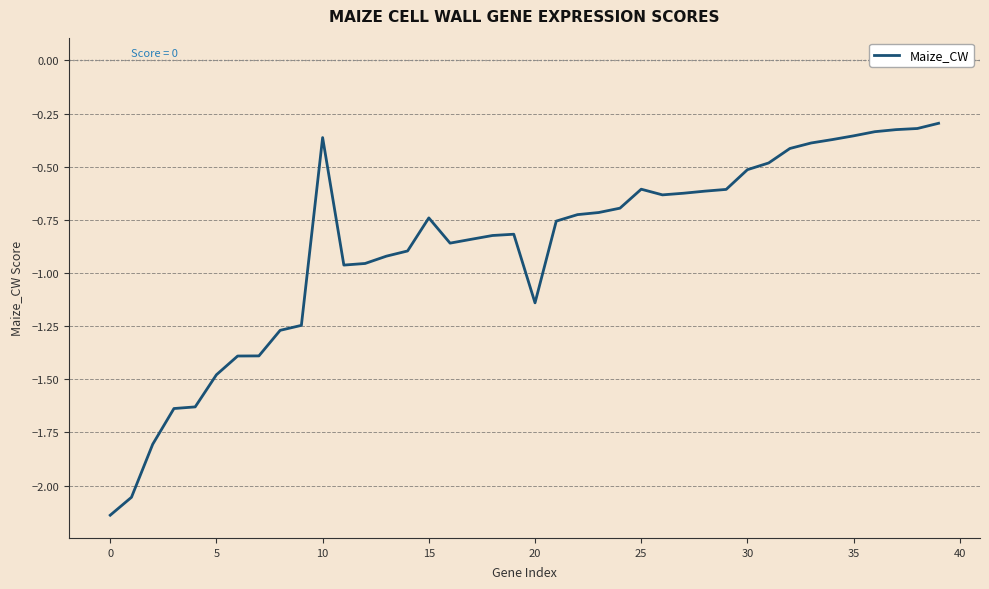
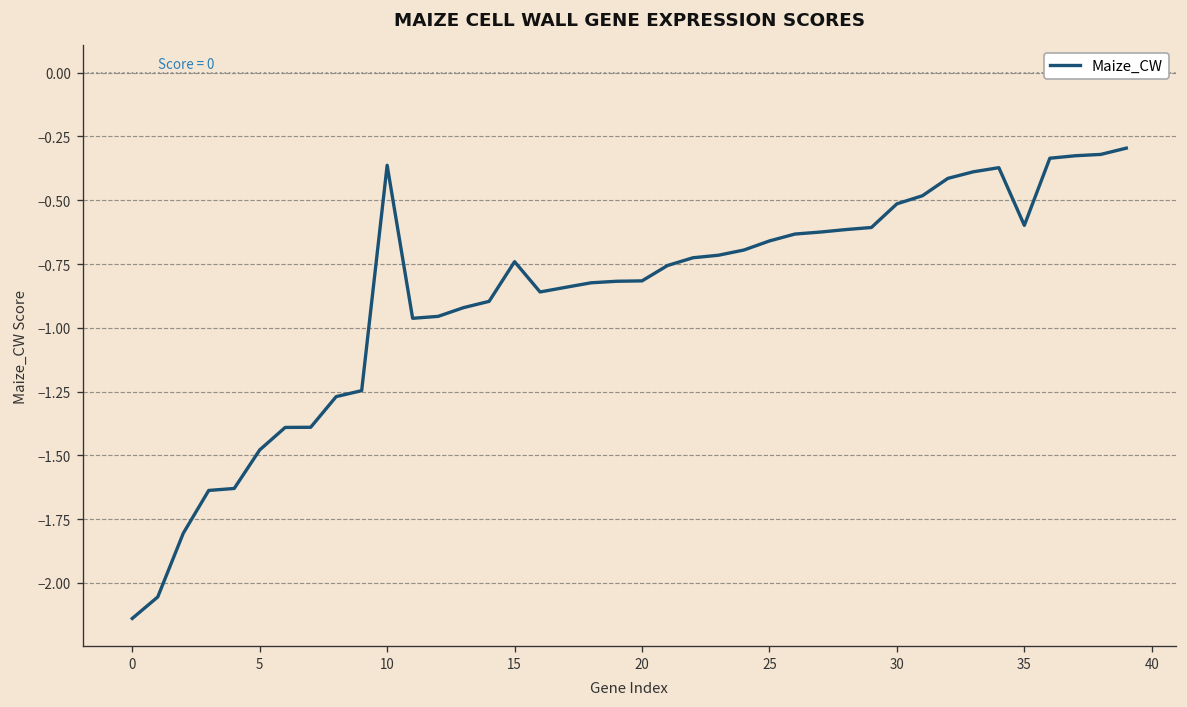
  {
    "0": -2.14,
    "5": -1.48,
    "10": -0.36,
    "15": -0.74,
-   "20": -1.14,
-   "25": -0.61,
+   "20": -0.82,
+   "25": -0.66,
    "30": -0.51,
-   "35": -0.35
+   "35": -0.60
  }
